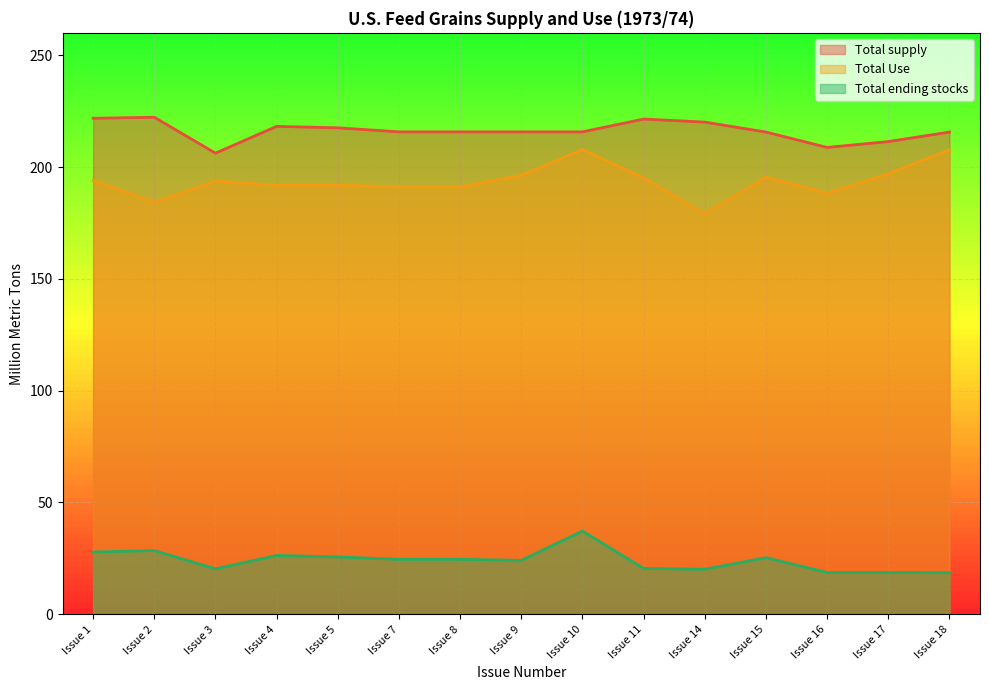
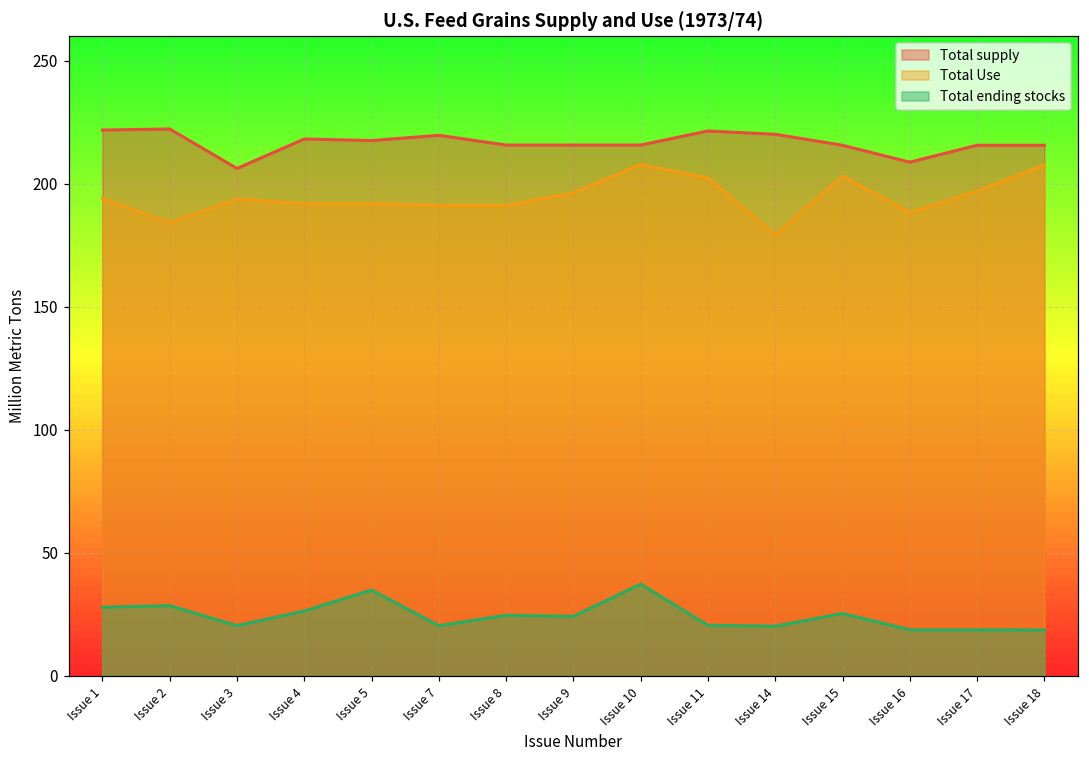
  {
    "Total supply": {
      "Issue 1": 222,
      "Issue 2": 222,
      "Issue 3": 206,
      "Issue 4": 218,
      "Issue 5": 218,
-     "Issue 7": 216,
+     "Issue 7": 220,
      "Issue 8": 216,
      "Issue 9": 216,
      "Issue 10": 216,
      "Issue 11": 221,
      "Issue 14": 220,
      "Issue 15": 216,
      "Issue 16": 209,
-     "Issue 17": 211,
+     "Issue 17": 216,
      "Issue 18": 216
    },
    "Total Use": {
      "Issue 1": 194,
      "Issue 2": 184,
      "Issue 3": 194,
      "Issue 4": 192,
      "Issue 5": 192,
      "Issue 7": 191,
      "Issue 8": 191,
      "Issue 9": 196,
      "Issue 10": 208,
-     "Issue 11": 195,
+     "Issue 11": 202,
      "Issue 14": 179,
-     "Issue 15": 196,
+     "Issue 15": 203,
      "Issue 16": 188,
      "Issue 17": 197,
      "Issue 18": 208
    },
    "Total ending stocks": {
      "Issue 1": 28,
      "Issue 2": 28,
      "Issue 3": 20,
      "Issue 4": 26,
-     "Issue 5": 26,
-     "Issue 7": 25,
+     "Issue 5": 35,
+     "Issue 7": 20,
      "Issue 8": 25,
      "Issue 9": 24,
      "Issue 10": 37,
      "Issue 11": 21,
      "Issue 14": 20,
      "Issue 15": 25,
      "Issue 16": 19,
      "Issue 17": 19,
      "Issue 18": 19
    }
  }
